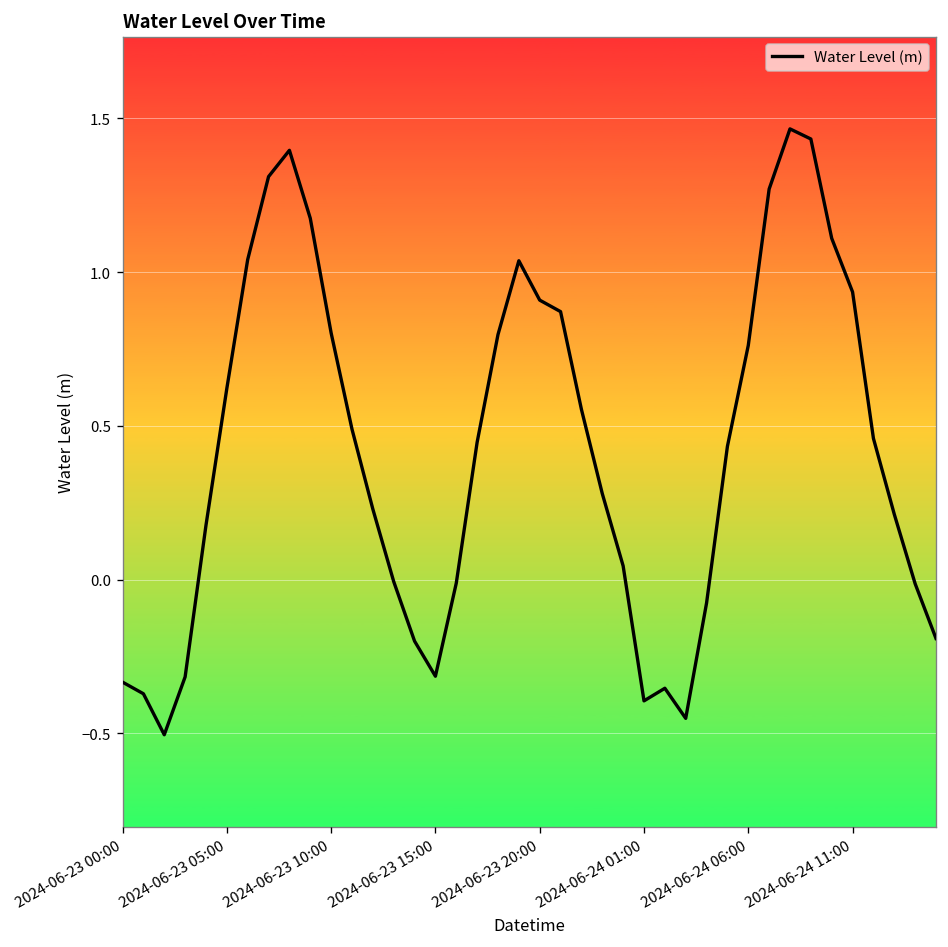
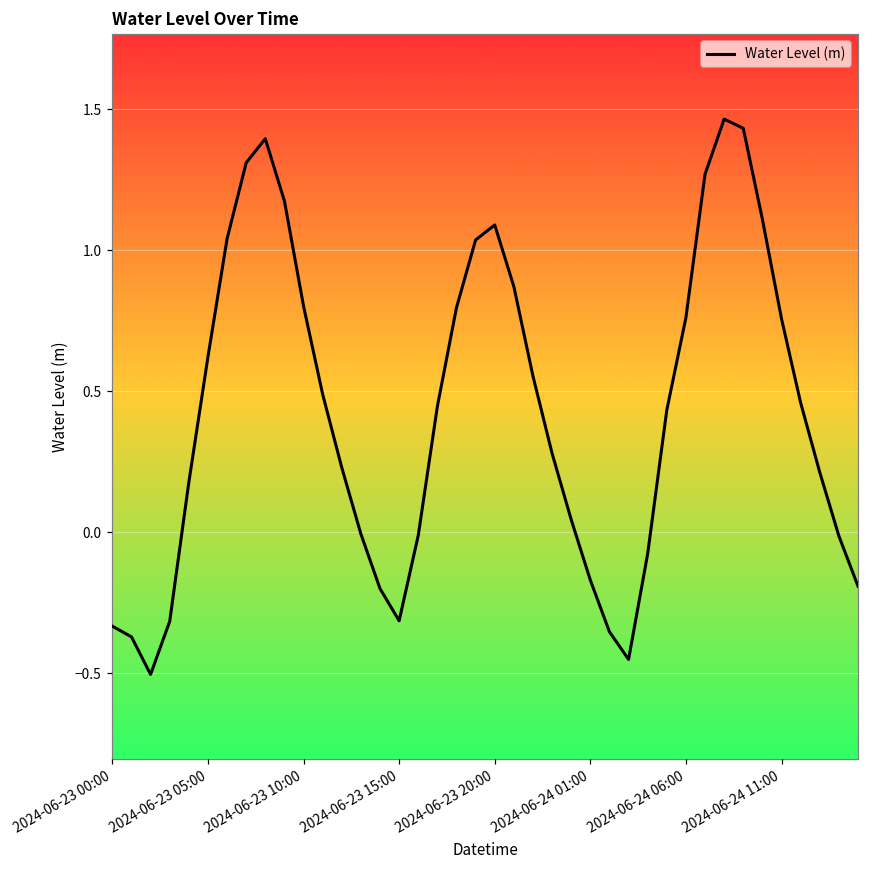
  {
    "2024-06-23 00:00": -0.33,
    "2024-06-23 05:00": 0.62,
    "2024-06-23 10:00": 0.80,
    "2024-06-23 15:00": -0.31,
-   "2024-06-23 20:00": 0.91,
-   "2024-06-24 01:00": -0.39,
+   "2024-06-23 20:00": 1.09,
+   "2024-06-24 01:00": -0.17,
    "2024-06-24 06:00": 0.76,
-   "2024-06-24 11:00": 0.94
+   "2024-06-24 11:00": 0.76
  }
